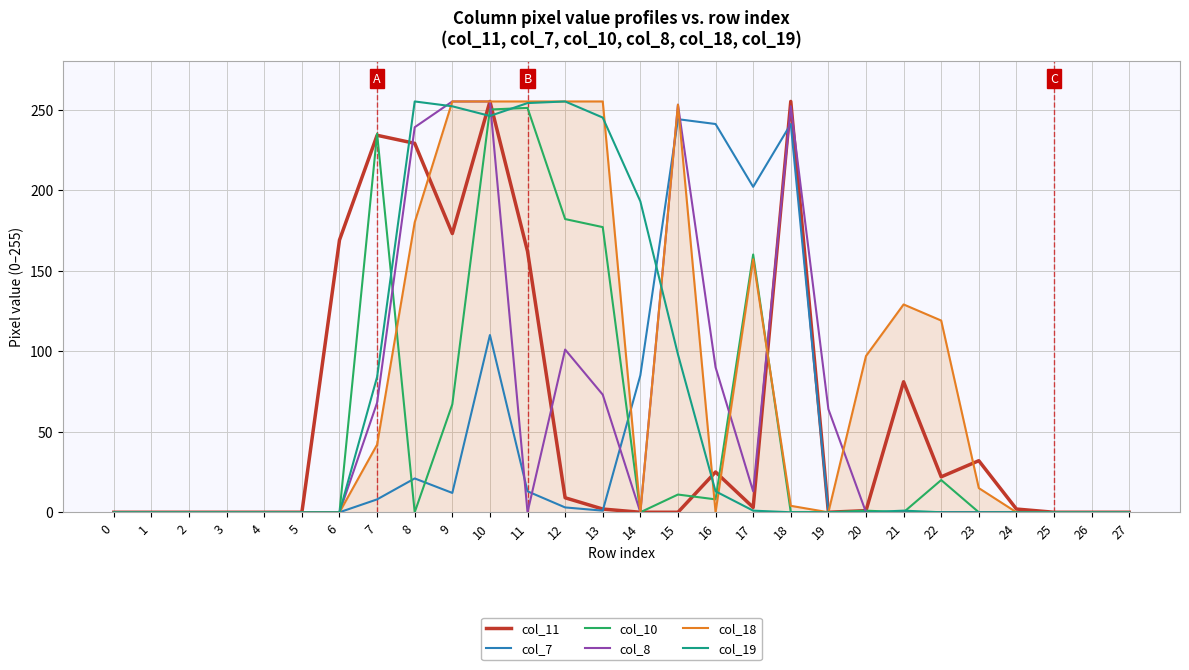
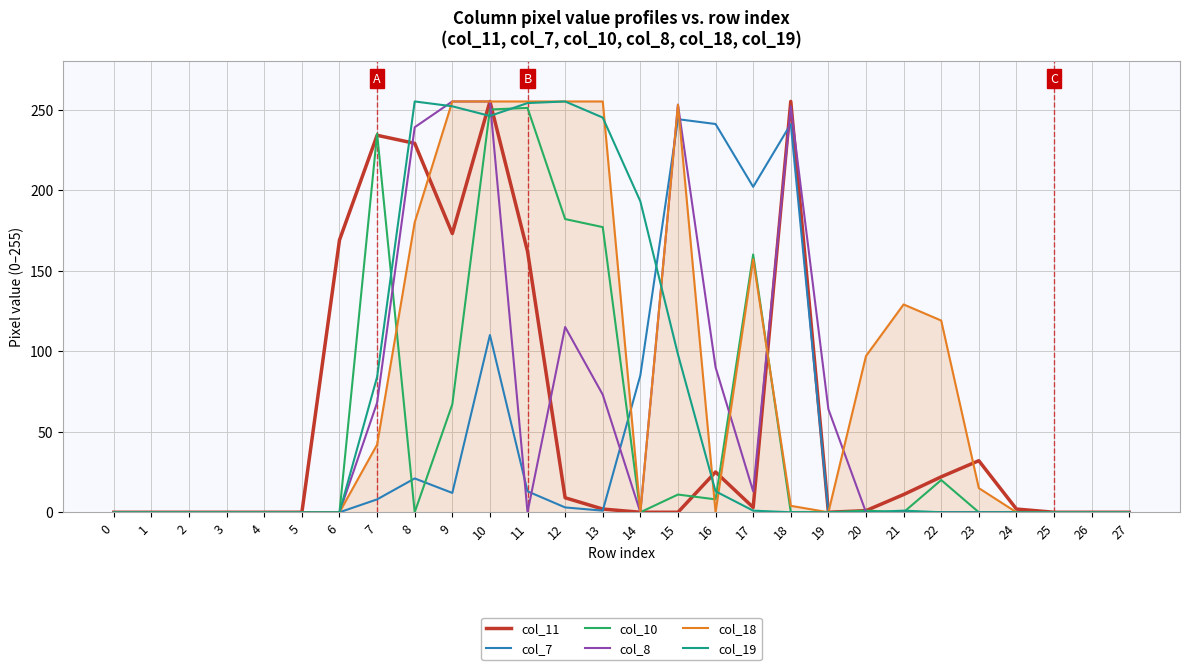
  {
    "col_11": {
      "6": 169,
      "8": 229,
      "9": 173,
      "11": 162,
      "12": 9,
      "15": 0,
      "16": 25,
      "17": 3,
      "18": 255,
-     "21": 81,
+     "21": 11,
      "22": 22,
      "23": 32,
      "24": 2
    },
    "col_7": {
      "7": 8,
      "8": 21,
      "9": 12,
      "10": 110,
      "11": 13,
      "12": 3,
      "14": 85,
      "15": 244,
      "16": 241,
      "17": 202,
      "18": 241
    },
    "col_8": {
      "7": 68,
      "8": 239,
      "11": 0,
-     "12": 101,
+     "12": 115,
      "13": 73,
      "16": 90,
      "17": 13,
      "18": 252,
      "19": 64
    },
    "col_18": {
      "7": 42,
      "8": 180,
      "13": 255,
      "16": 0,
      "17": 157,
      "18": 4,
      "20": 97,
      "21": 129,
      "22": 119,
      "23": 15
    }
  }
